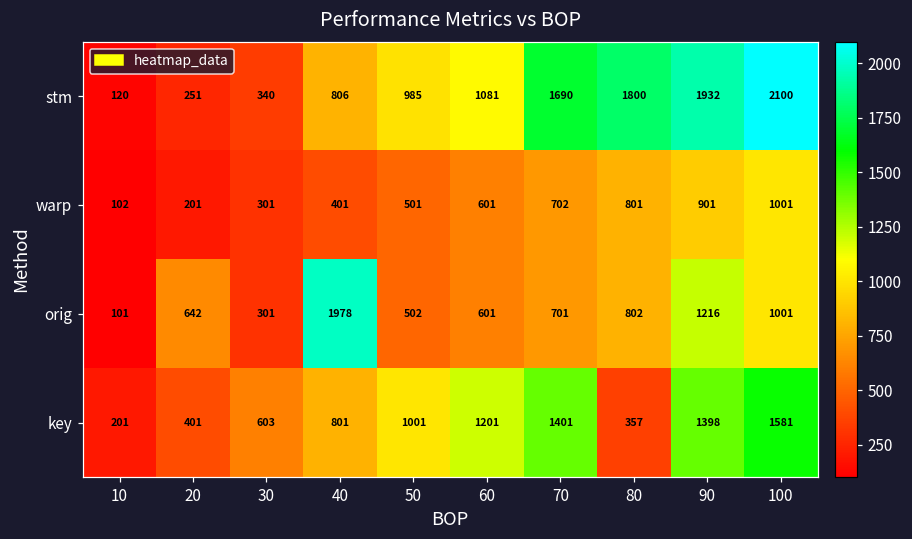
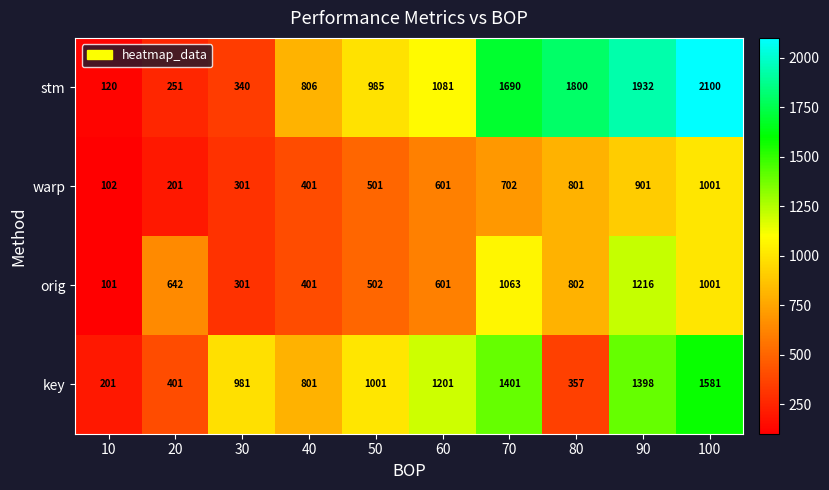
  {
    "stm": {
      "10": 120,
      "20": 251,
      "30": 340,
      "40": 806,
      "50": 985,
      "60": 1081,
      "70": 1690,
      "80": 1800,
      "90": 1932,
      "100": 2100
    },
    "warp": {
      "10": 102,
      "20": 201,
      "30": 301,
      "40": 401,
      "50": 501,
      "60": 601,
      "70": 702,
      "80": 801,
      "90": 901,
      "100": 1001
    },
    "orig": {
      "10": 101,
      "20": 642,
      "30": 301,
-     "40": 1978,
+     "40": 401,
      "50": 502,
      "60": 601,
-     "70": 701,
+     "70": 1063,
      "80": 802,
      "90": 1216,
      "100": 1001
    },
    "key": {
      "10": 201,
      "20": 401,
-     "30": 603,
+     "30": 981,
      "40": 801,
      "50": 1001,
      "60": 1201,
      "70": 1401,
      "80": 357,
      "90": 1398,
      "100": 1581
    }
  }
